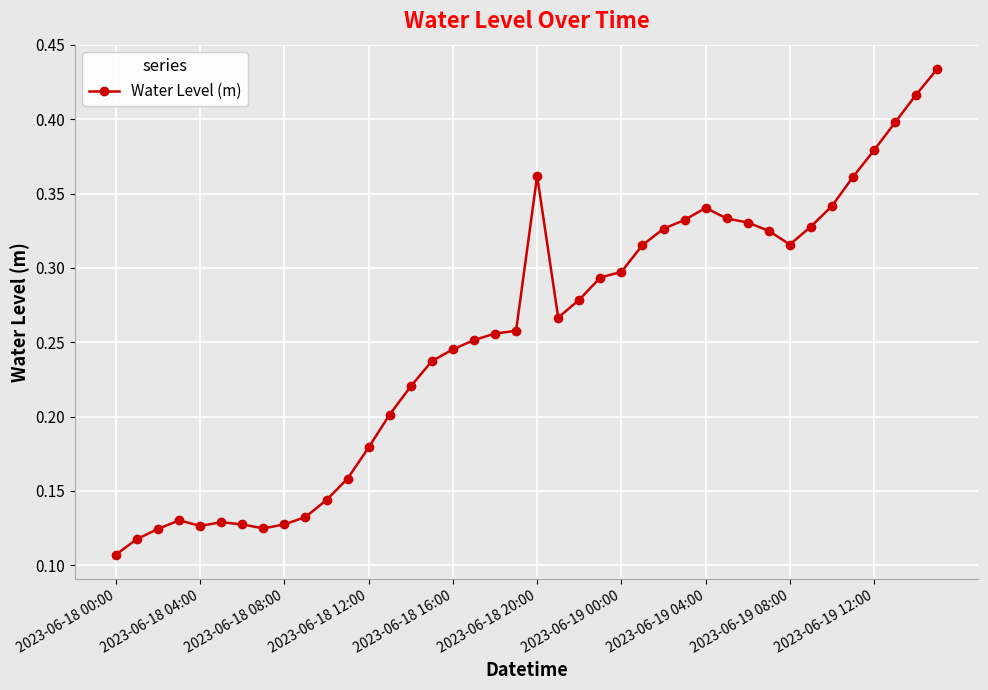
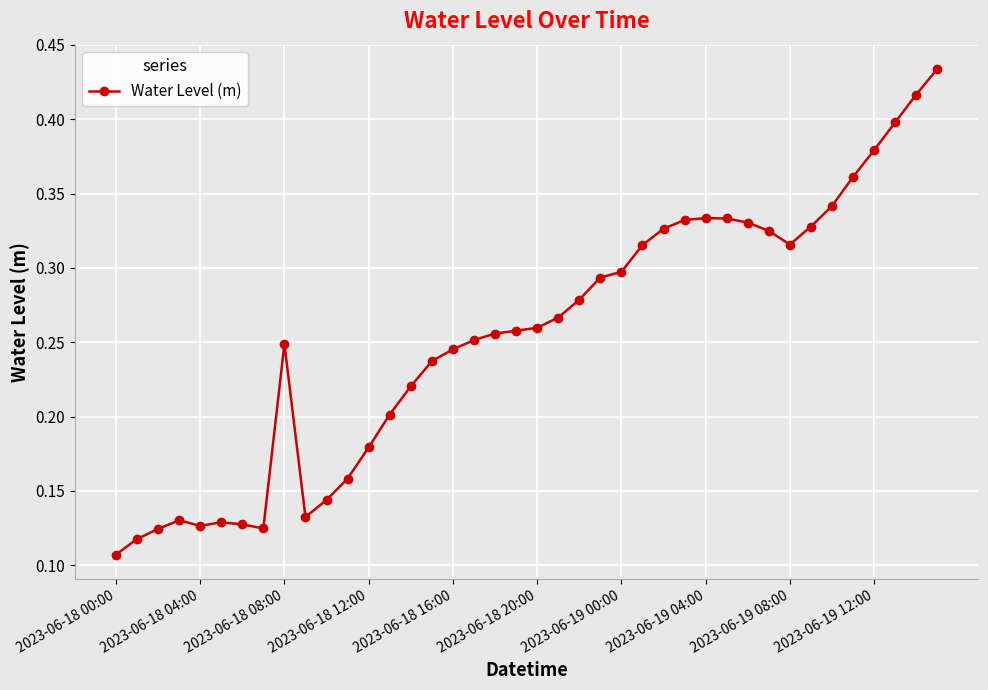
  {
    "2023-06-18 00:00": 0.107,
    "2023-06-18 04:00": 0.126,
-   "2023-06-18 08:00": 0.127,
+   "2023-06-18 08:00": 0.249,
    "2023-06-18 12:00": 0.179,
    "2023-06-18 16:00": 0.245,
-   "2023-06-18 20:00": 0.362,
+   "2023-06-18 20:00": 0.260,
    "2023-06-19 00:00": 0.297,
-   "2023-06-19 04:00": 0.340,
+   "2023-06-19 04:00": 0.333,
    "2023-06-19 08:00": 0.316,
    "2023-06-19 12:00": 0.379
  }
